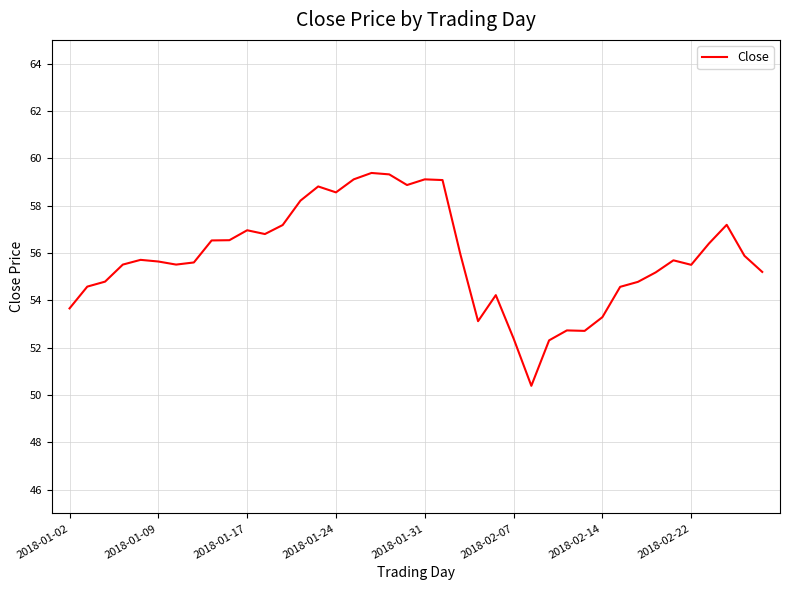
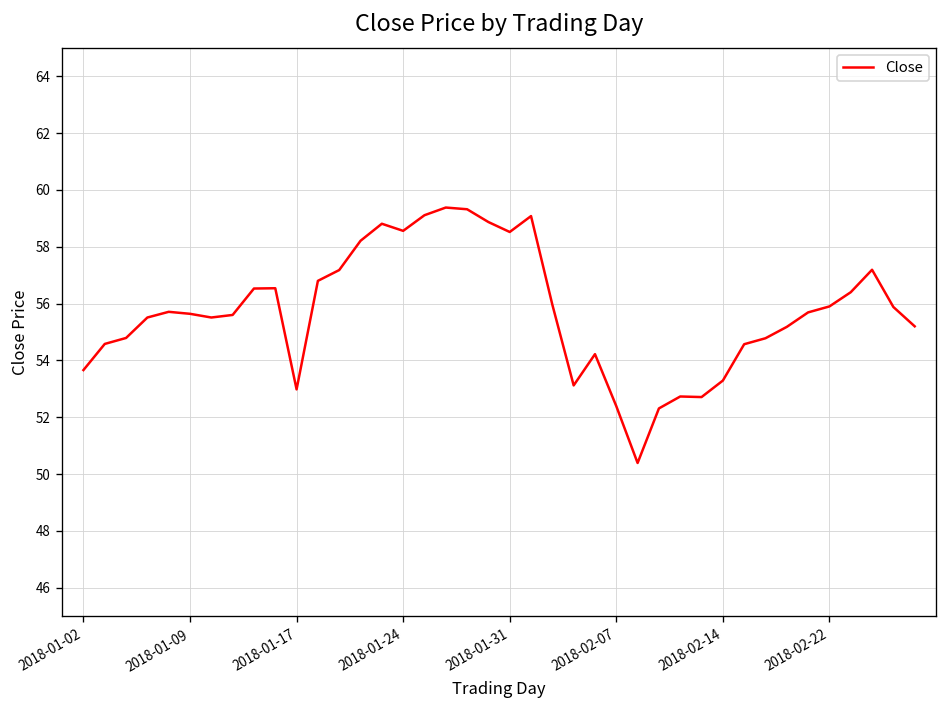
  {
    "2018-01-02": 53.7,
    "2018-01-09": 55.6,
-   "2018-01-17": 57.0,
+   "2018-01-17": 53.0,
    "2018-01-24": 58.6,
-   "2018-01-31": 59.1,
+   "2018-01-31": 58.5,
    "2018-02-07": 52.4,
    "2018-02-14": 53.3,
-   "2018-02-22": 55.5
+   "2018-02-22": 55.9
  }
